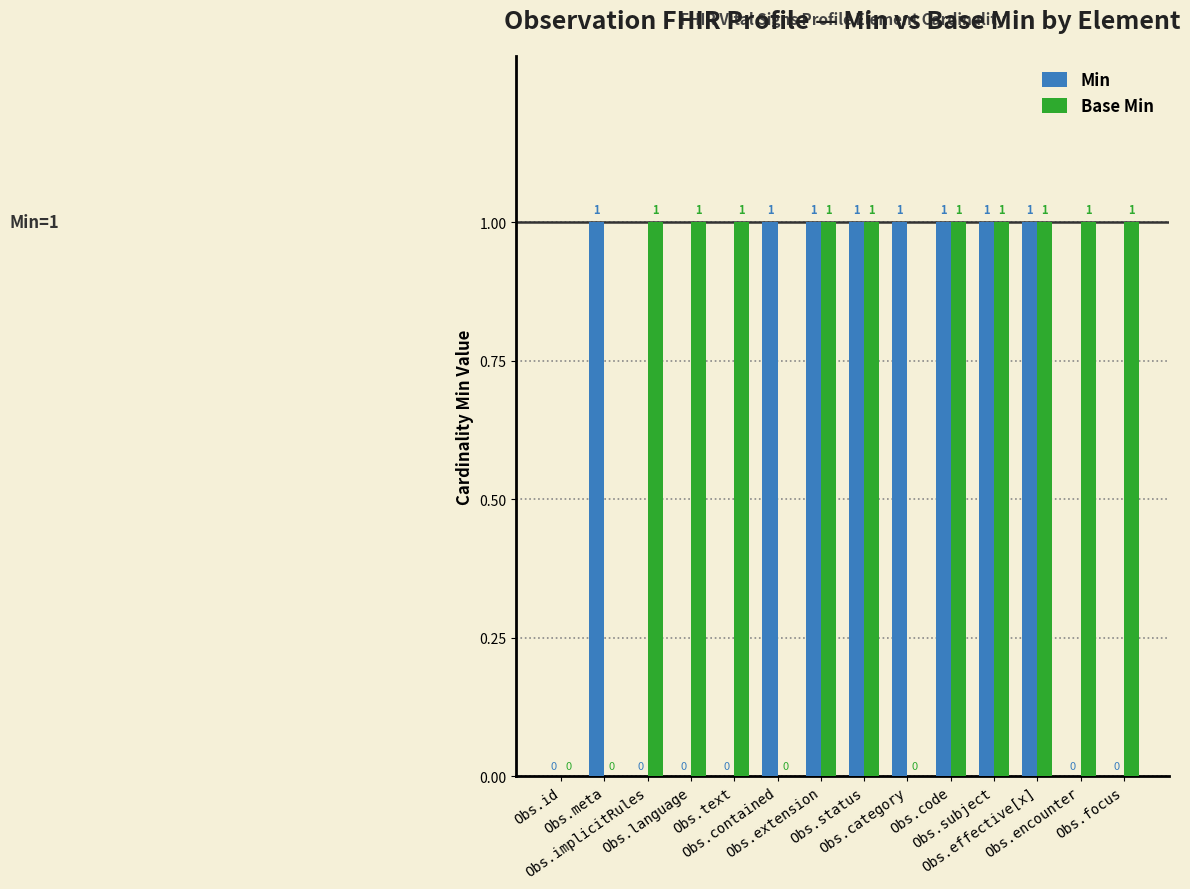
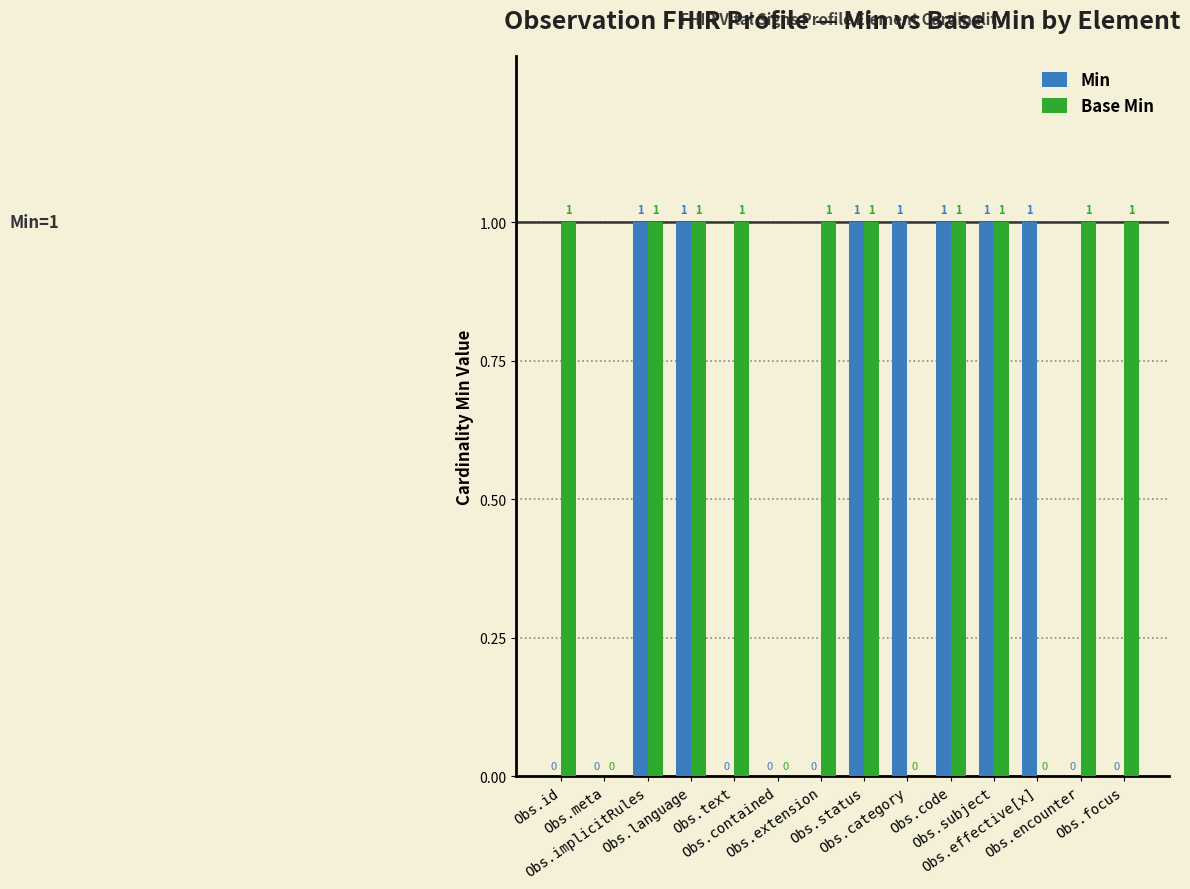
  {
    "Min": {
      "Obs.id": 0,
-     "Obs.meta": 1,
-     "Obs.implicitRules": 0,
-     "Obs.language": 0,
+     "Obs.meta": 0,
+     "Obs.implicitRules": 1,
+     "Obs.language": 1,
      "Obs.text": 0,
-     "Obs.contained": 1,
-     "Obs.extension": 1,
+     "Obs.contained": 0,
+     "Obs.extension": 0,
      "Obs.status": 1,
      "Obs.category": 1,
      "Obs.code": 1,
      "Obs.subject": 1,
      "Obs.effective[x]": 1,
      "Obs.encounter": 0,
      "Obs.focus": 0
    },
    "Base Min": {
-     "Obs.id": 0,
+     "Obs.id": 1,
      "Obs.meta": 0,
      "Obs.implicitRules": 1,
      "Obs.language": 1,
      "Obs.text": 1,
      "Obs.contained": 0,
      "Obs.extension": 1,
      "Obs.status": 1,
      "Obs.category": 0,
      "Obs.code": 1,
      "Obs.subject": 1,
-     "Obs.effective[x]": 1,
+     "Obs.effective[x]": 0,
      "Obs.encounter": 1,
      "Obs.focus": 1
    }
  }
